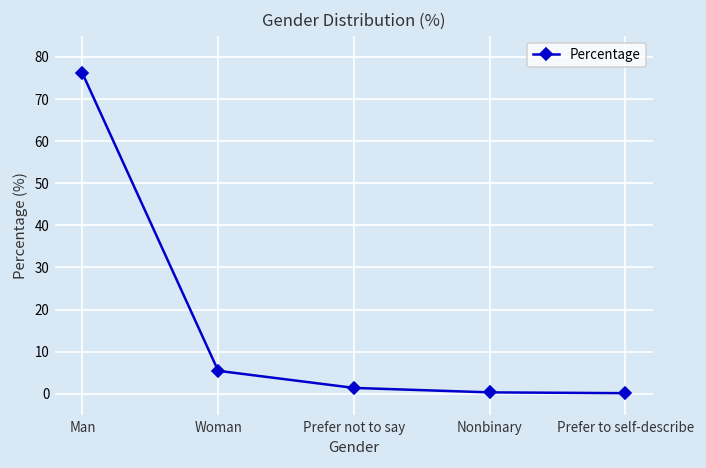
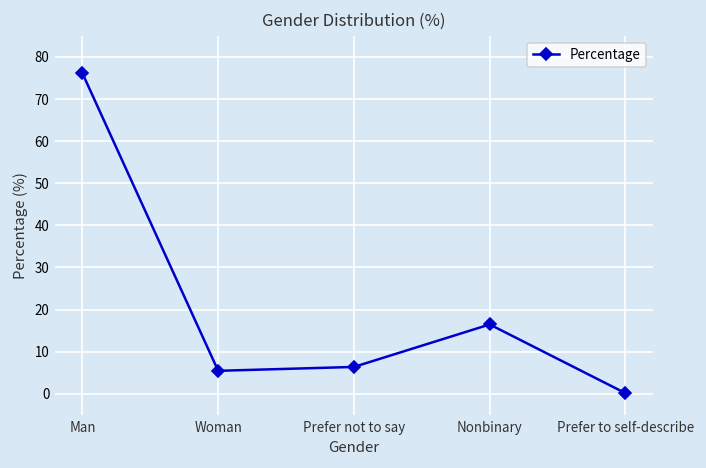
  {
    "Man": 76,
    "Woman": 5,
-   "Prefer not to say": 1,
-   "Nonbinary": 0,
+   "Prefer not to say": 6,
+   "Nonbinary": 16,
    "Prefer to self-describe": 0
  }
